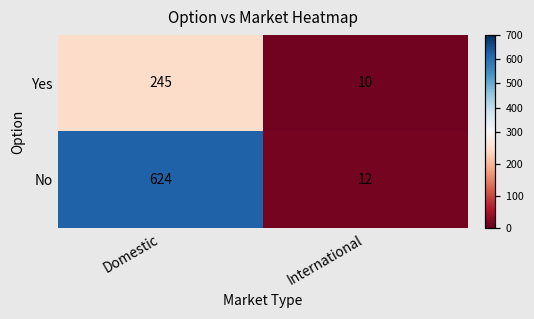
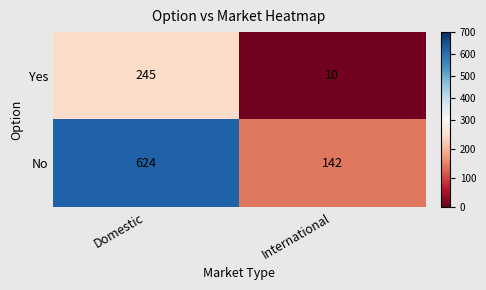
  {
    "Yes": {
      "Domestic": 245,
      "International": 10
    },
    "No": {
      "Domestic": 624,
-     "International": 12
+     "International": 142
    }
  }
